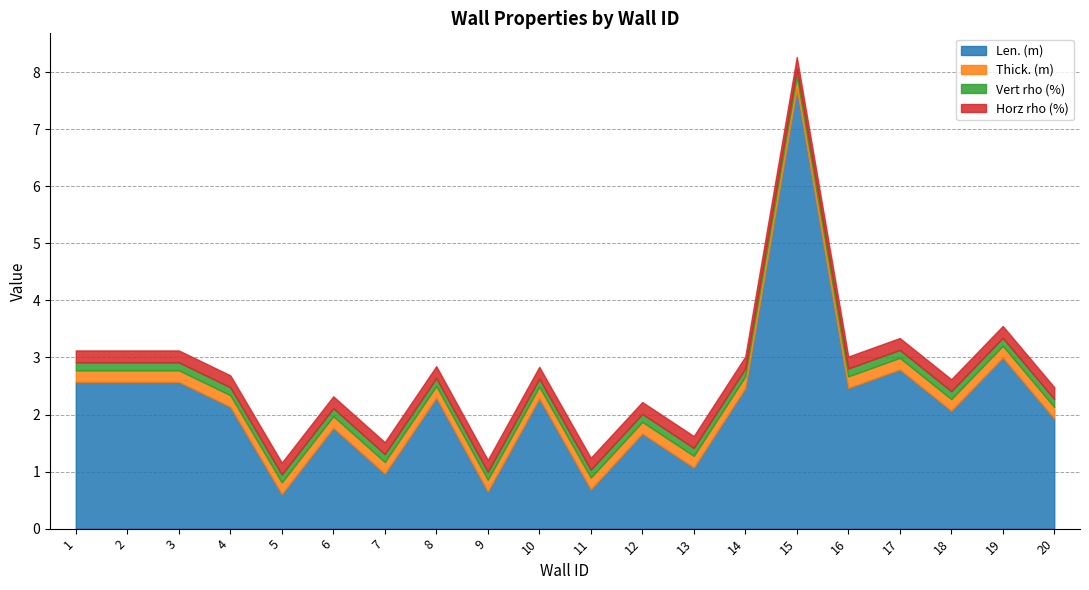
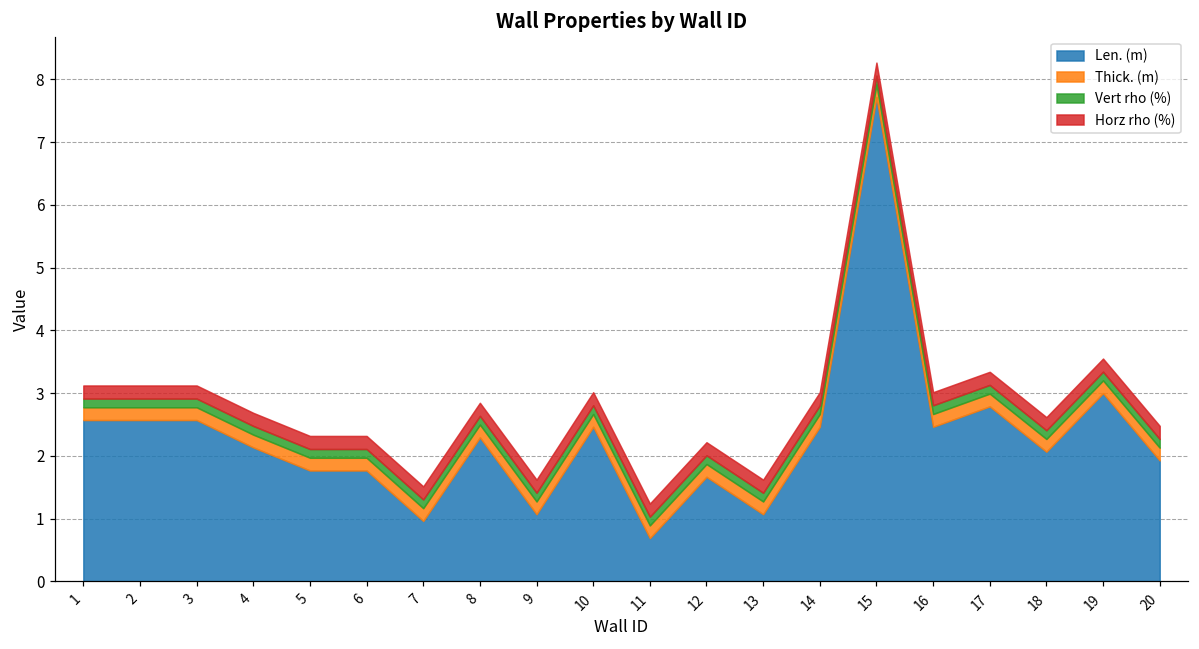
  {
    "Len. (m)": {
      "1": 2.6,
      "2": 2.6,
      "3": 2.6,
      "4": 2.1,
-     "5": 0.6,
+     "5": 1.8,
      "6": 1.8,
      "7": 1.0,
      "8": 2.3,
-     "9": 0.7,
-     "10": 2.3,
+     "9": 1.1,
+     "10": 2.5,
      "11": 0.7,
      "12": 1.7,
      "13": 1.1,
      "14": 2.5,
      "15": 7.7,
      "16": 2.5,
      "17": 2.8,
      "18": 2.1,
      "19": 3.0,
      "20": 1.9
    },
    "Thick. (m)": {
      "1": 0.2,
      "2": 0.2,
      "3": 0.2,
      "4": 0.2,
      "5": 0.2,
      "6": 0.2,
      "7": 0.2,
      "8": 0.2,
      "9": 0.2,
      "10": 0.2,
      "11": 0.2,
      "12": 0.2,
      "13": 0.2,
      "14": 0.2,
      "15": 0.2,
      "16": 0.2,
      "17": 0.2,
      "18": 0.2,
      "19": 0.2,
      "20": 0.2
    },
    "Vert rho (%)": {
      "1": 0.1,
      "2": 0.1,
      "3": 0.1,
      "4": 0.1,
      "5": 0.1,
      "6": 0.1,
      "7": 0.1,
      "8": 0.1,
      "9": 0.1,
      "10": 0.1,
      "11": 0.1,
      "12": 0.1,
      "13": 0.1,
      "14": 0.1,
      "15": 0.1,
      "16": 0.1,
      "17": 0.1,
      "18": 0.1,
      "19": 0.1,
      "20": 0.1
    },
    "Horz rho (%)": {
      "1": 0.2,
      "2": 0.2,
      "3": 0.2,
      "4": 0.2,
      "5": 0.2,
      "6": 0.2,
      "7": 0.2,
      "8": 0.2,
      "9": 0.2,
      "10": 0.2,
      "11": 0.2,
      "12": 0.2,
      "13": 0.2,
      "14": 0.2,
      "15": 0.2,
      "16": 0.2,
      "17": 0.2,
      "18": 0.2,
      "19": 0.2,
      "20": 0.2
    }
  }
